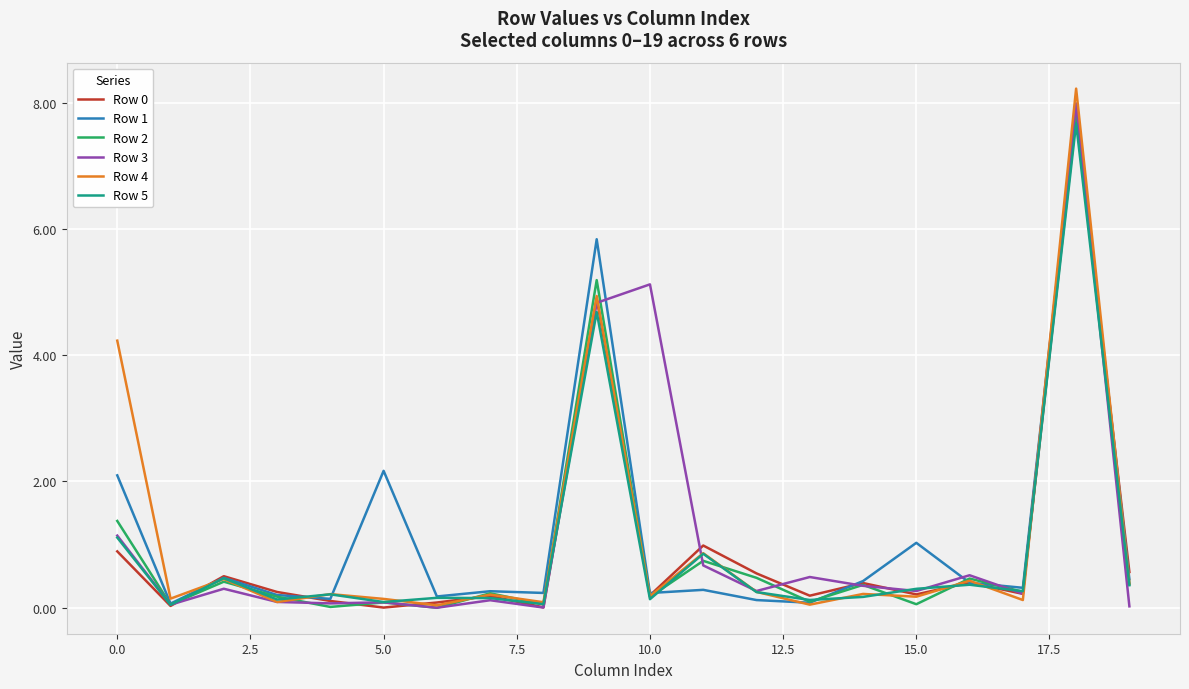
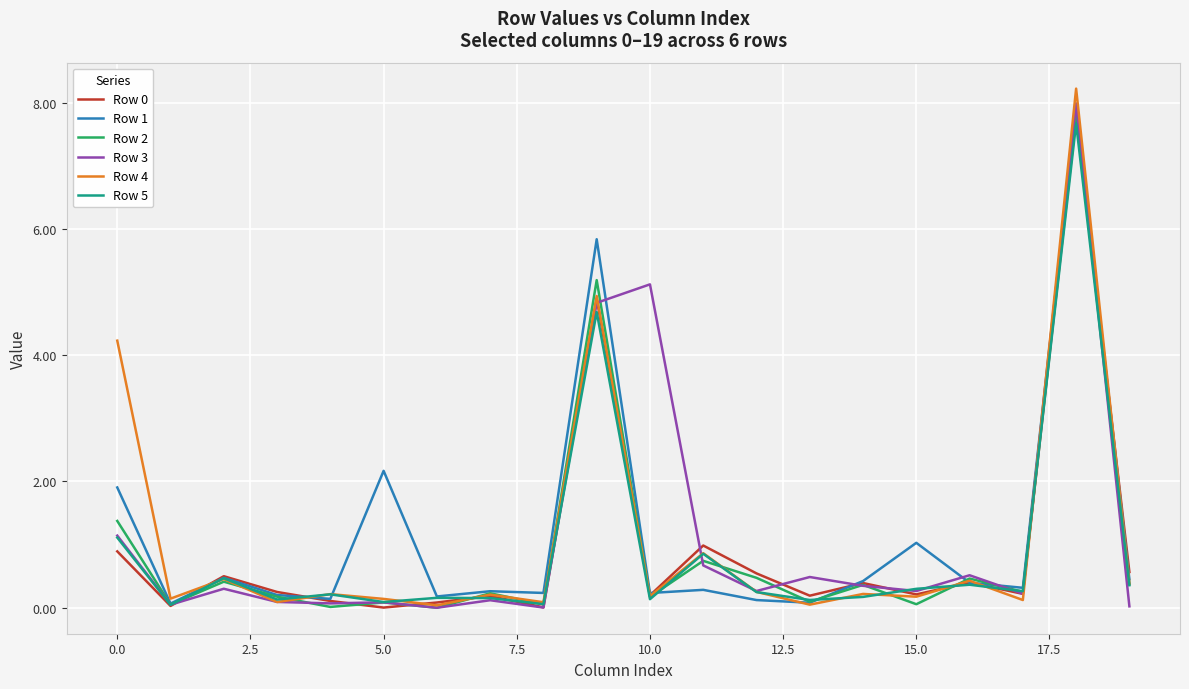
  {
    "Row 0": {
      "0.0": 0.9,
      "5.0": 0.0
    },
    "Row 1": {
-     "0.0": 2.1,
+     "0.0": 1.9,
      "5.0": 2.2,
      "15.0": 1.0
    },
    "Row 3": {
      "10.0": 5.1
    },
    "Row 4": {
      "0.0": 4.2,
      "5.0": 0.1
    }
  }
